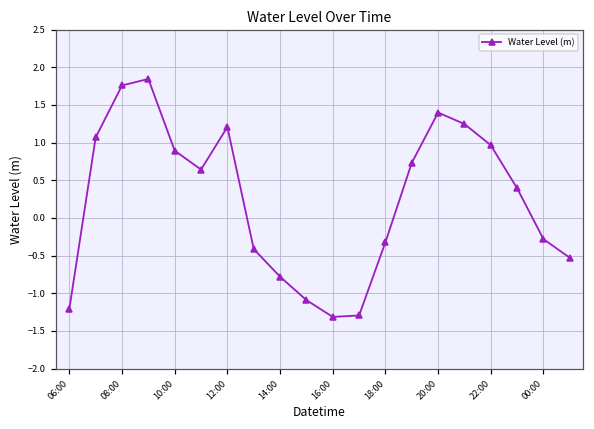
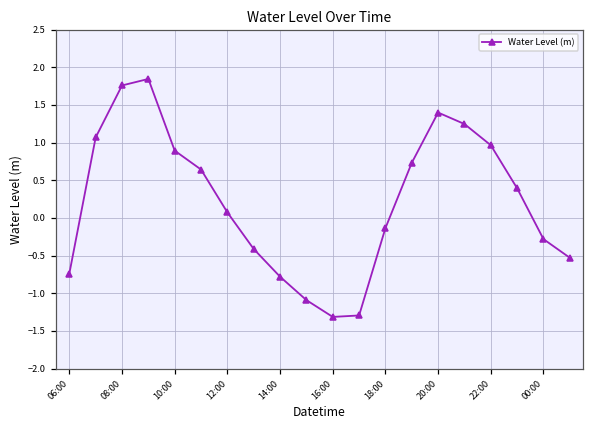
  {
-   "06:00": -1.2,
+   "06:00": -0.7,
    "08:00": 1.8,
    "10:00": 0.9,
-   "12:00": 1.2,
+   "12:00": 0.1,
    "14:00": -0.8,
    "16:00": -1.3,
-   "18:00": -0.3,
+   "18:00": -0.1,
    "20:00": 1.4,
    "22:00": 1.0,
    "00:00": -0.3
  }
